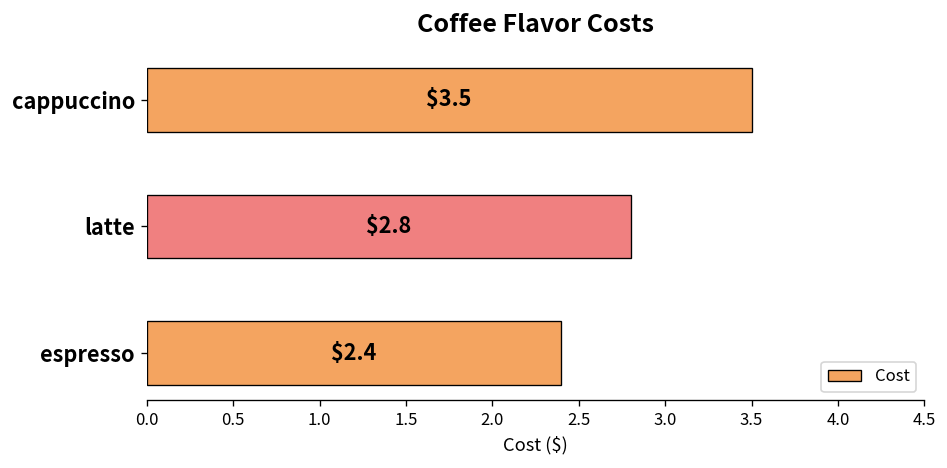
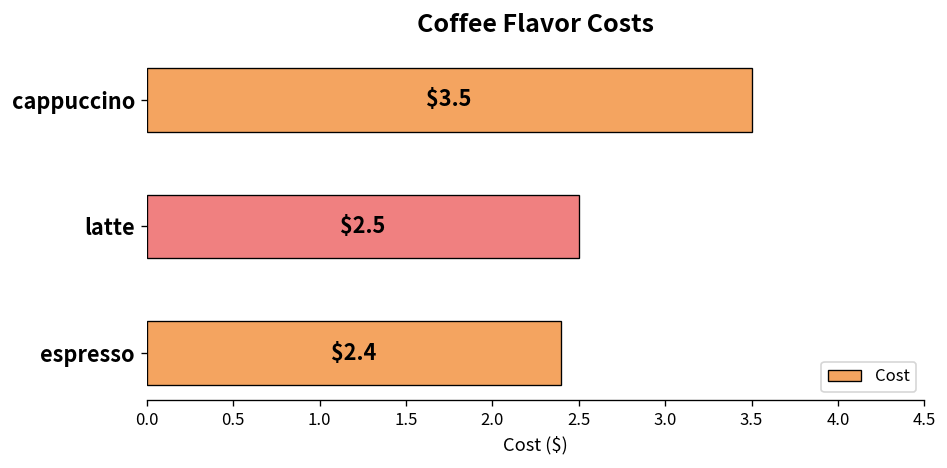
  {
    "cappuccino": "$3.5",
-   "latte": "$2.8",
+   "latte": "$2.5",
    "espresso": "$2.4"
  }
